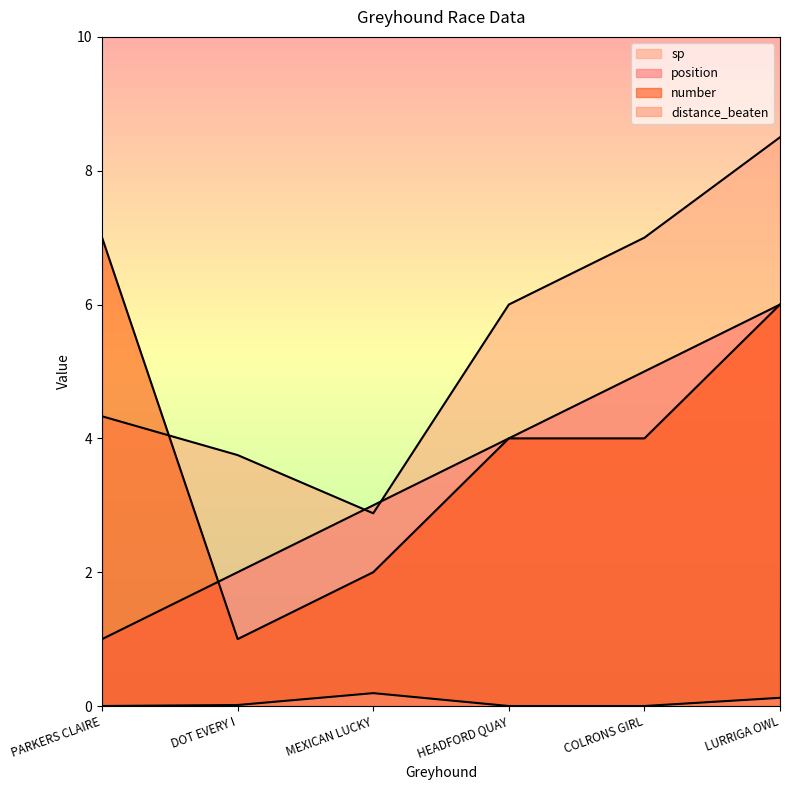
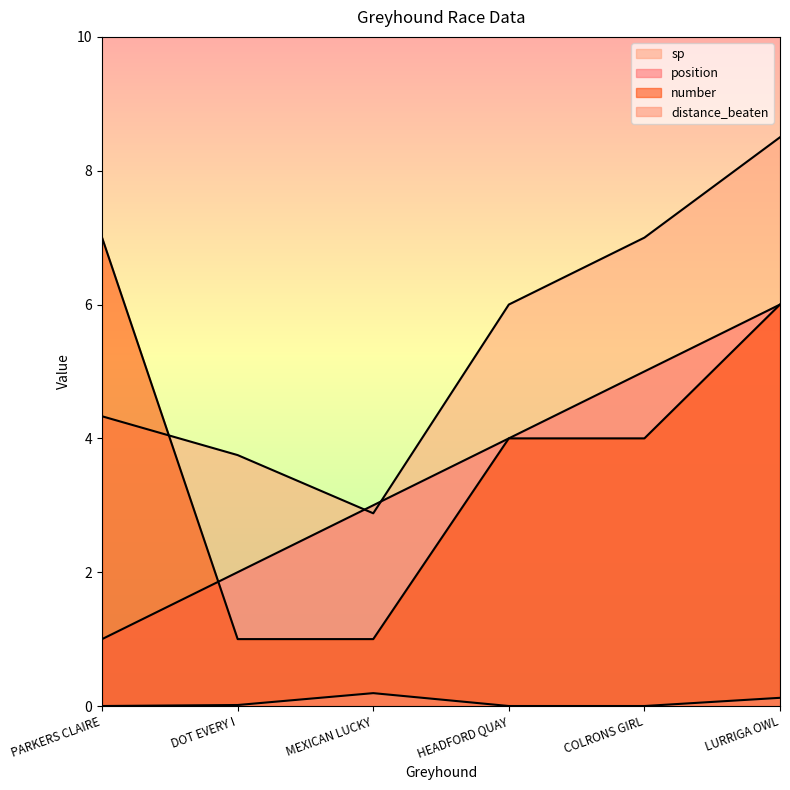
  {
    "number": {
      "PARKERS CLAIRE": 7,
      "DOT EVERY I": 1,
-     "MEXICAN LUCKY": 2,
+     "MEXICAN LUCKY": 1,
      "COLRONS GIRL": 4
    }
  }
